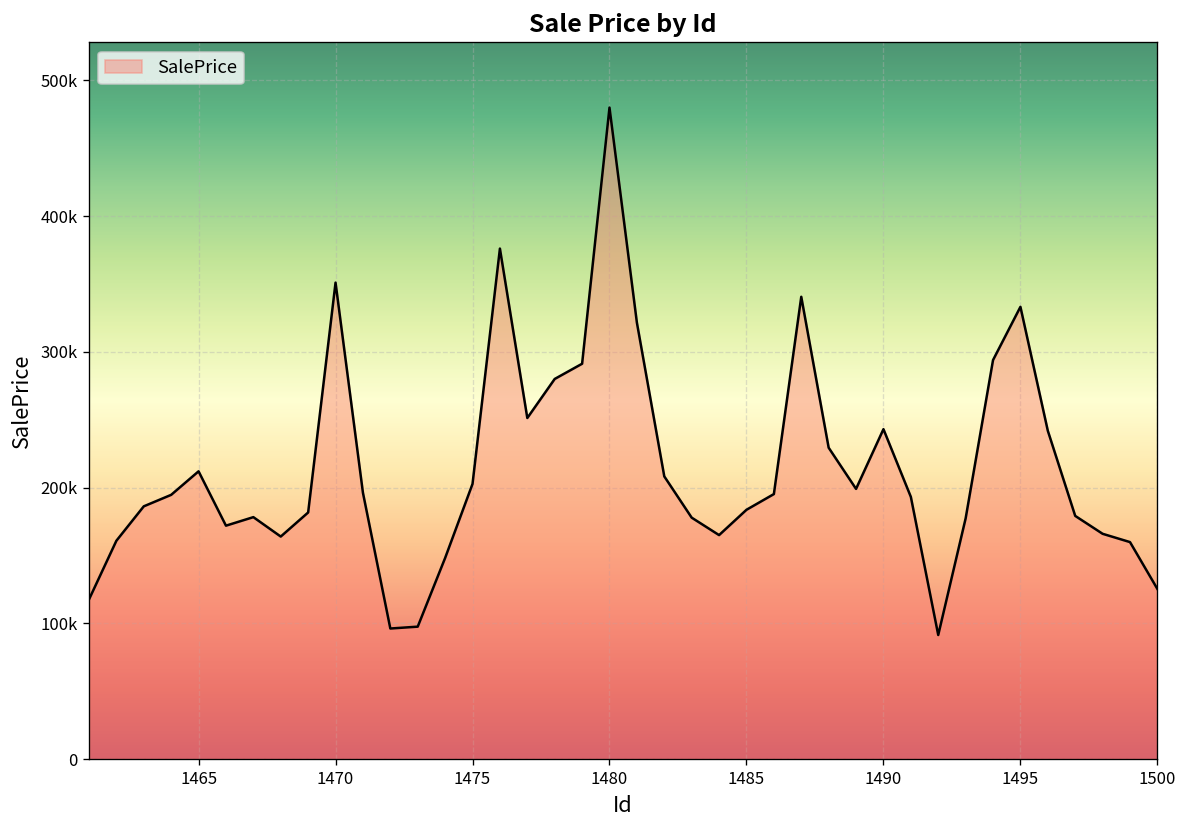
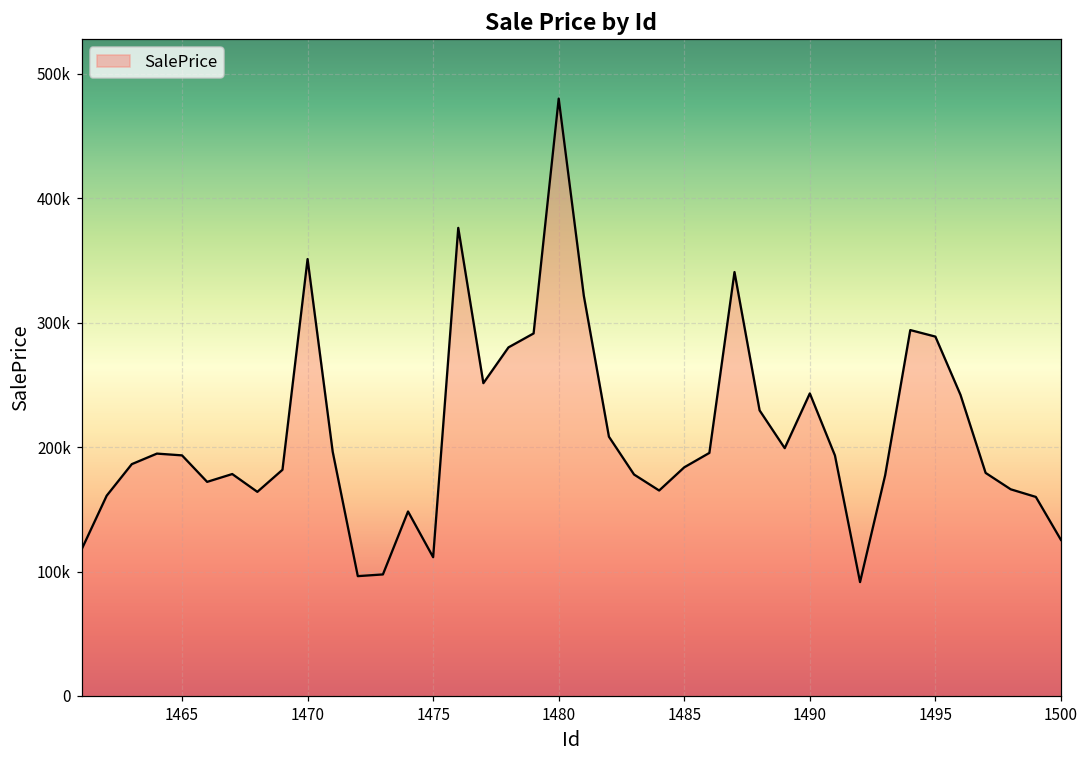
  {
-   "1465": 212000,
+   "1465": 193000,
    "1470": 351000,
-   "1475": 203000,
+   "1475": 111000,
    "1480": 480000,
    "1485": 184000,
    "1490": 243000,
-   "1495": 333000,
+   "1495": 289000,
    "1500": 125000
  }
